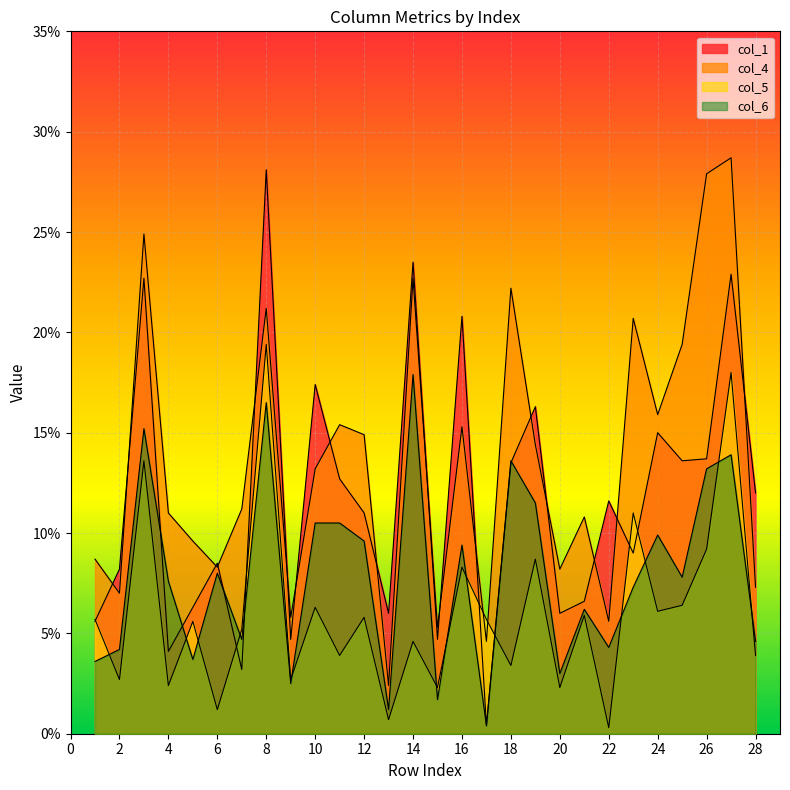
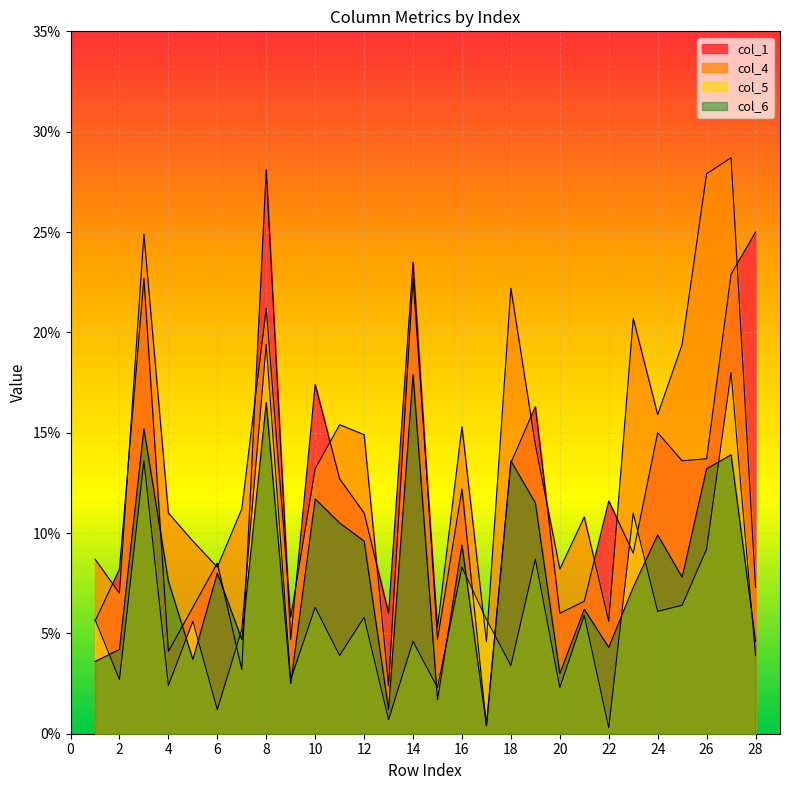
  {
    "col_1": {
      "2": "8.2%",
      "4": "4.1%",
      "6": "8.5%",
      "8": "28.1%",
      "10": "17.4%",
      "12": "11.0%",
      "14": "23.5%",
-     "16": "20.8%",
+     "16": "12.2%",
      "20": "6.0%",
      "22": "11.6%",
      "24": "15.0%",
      "26": "13.7%",
-     "28": "12.0%"
+     "28": "25.0%"
    },
    "col_4": {
      "2": "7.0%",
      "4": "11.0%",
      "6": "8.3%",
      "8": "21.2%",
      "10": "13.2%",
      "12": "14.9%",
      "14": "22.7%",
      "16": "15.3%",
      "18": "22.2%",
      "20": "8.2%",
      "22": "5.6%",
      "24": "15.9%",
      "26": "27.9%",
      "28": "7.3%"
    },
    "col_5": {
      "2": "2.7%",
      "4": "2.4%",
      "6": "1.2%",
      "8": "19.4%",
      "10": "6.3%",
      "12": "5.8%",
      "14": "4.6%",
      "16": "8.3%",
      "18": "3.4%",
      "20": "2.3%",
      "22": "0.3%",
      "24": "6.1%",
      "26": "9.2%",
      "28": "3.9%"
    },
    "col_6": {
      "2": "4.2%",
      "4": "7.6%",
      "6": "8.0%",
      "8": "16.5%",
-     "10": "10.5%",
+     "10": "11.7%",
      "12": "9.6%",
      "14": "17.9%",
      "16": "9.4%",
      "20": "3.0%",
      "22": "4.3%",
      "24": "9.9%",
      "26": "13.2%",
      "28": "4.6%"
    }
  }
